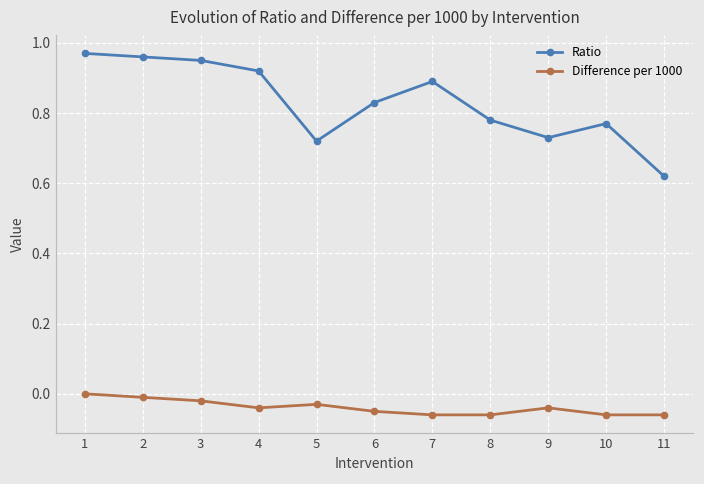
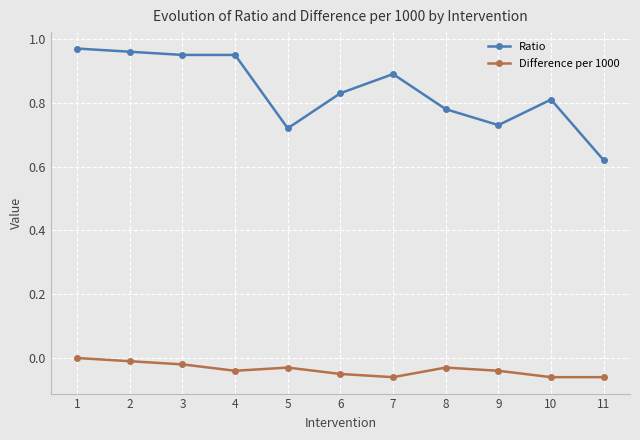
  {
    "Ratio": {
      "1": 0.97,
      "2": 0.96,
      "3": 0.95,
-     "4": 0.92,
+     "4": 0.95,
      "5": 0.72,
      "6": 0.83,
      "7": 0.89,
      "8": 0.78,
      "9": 0.73,
-     "10": 0.77,
+     "10": 0.81,
      "11": 0.62
    },
    "Difference per 1000": {
      "1": 0.00,
      "2": -0.01,
      "3": -0.02,
      "4": -0.04,
      "5": -0.03,
      "6": -0.05,
      "7": -0.06,
-     "8": -0.06,
+     "8": -0.03,
      "9": -0.04,
      "10": -0.06,
      "11": -0.06
    }
  }
